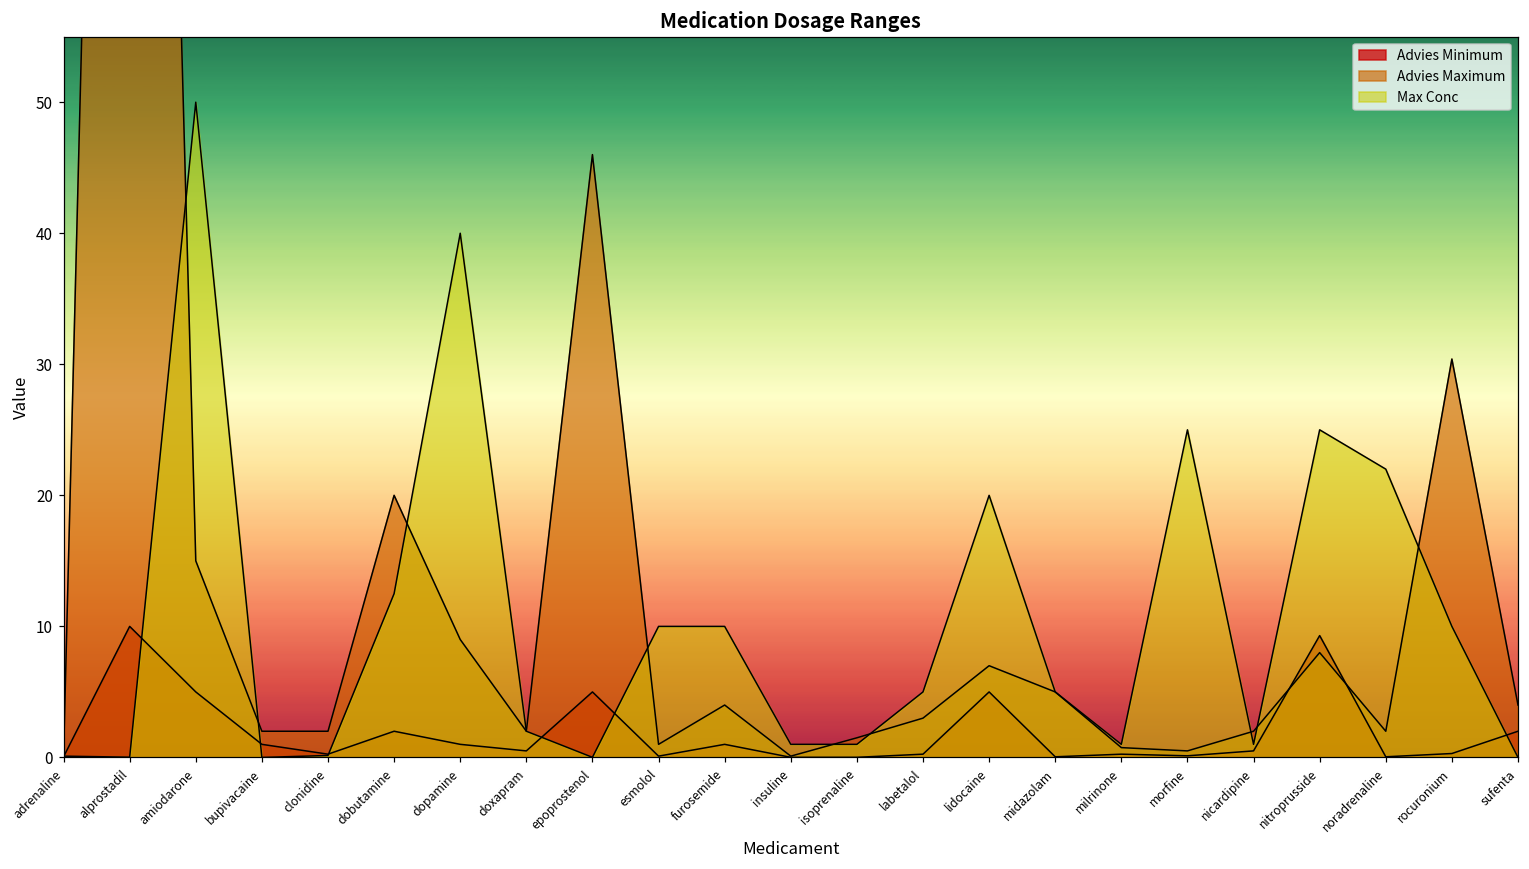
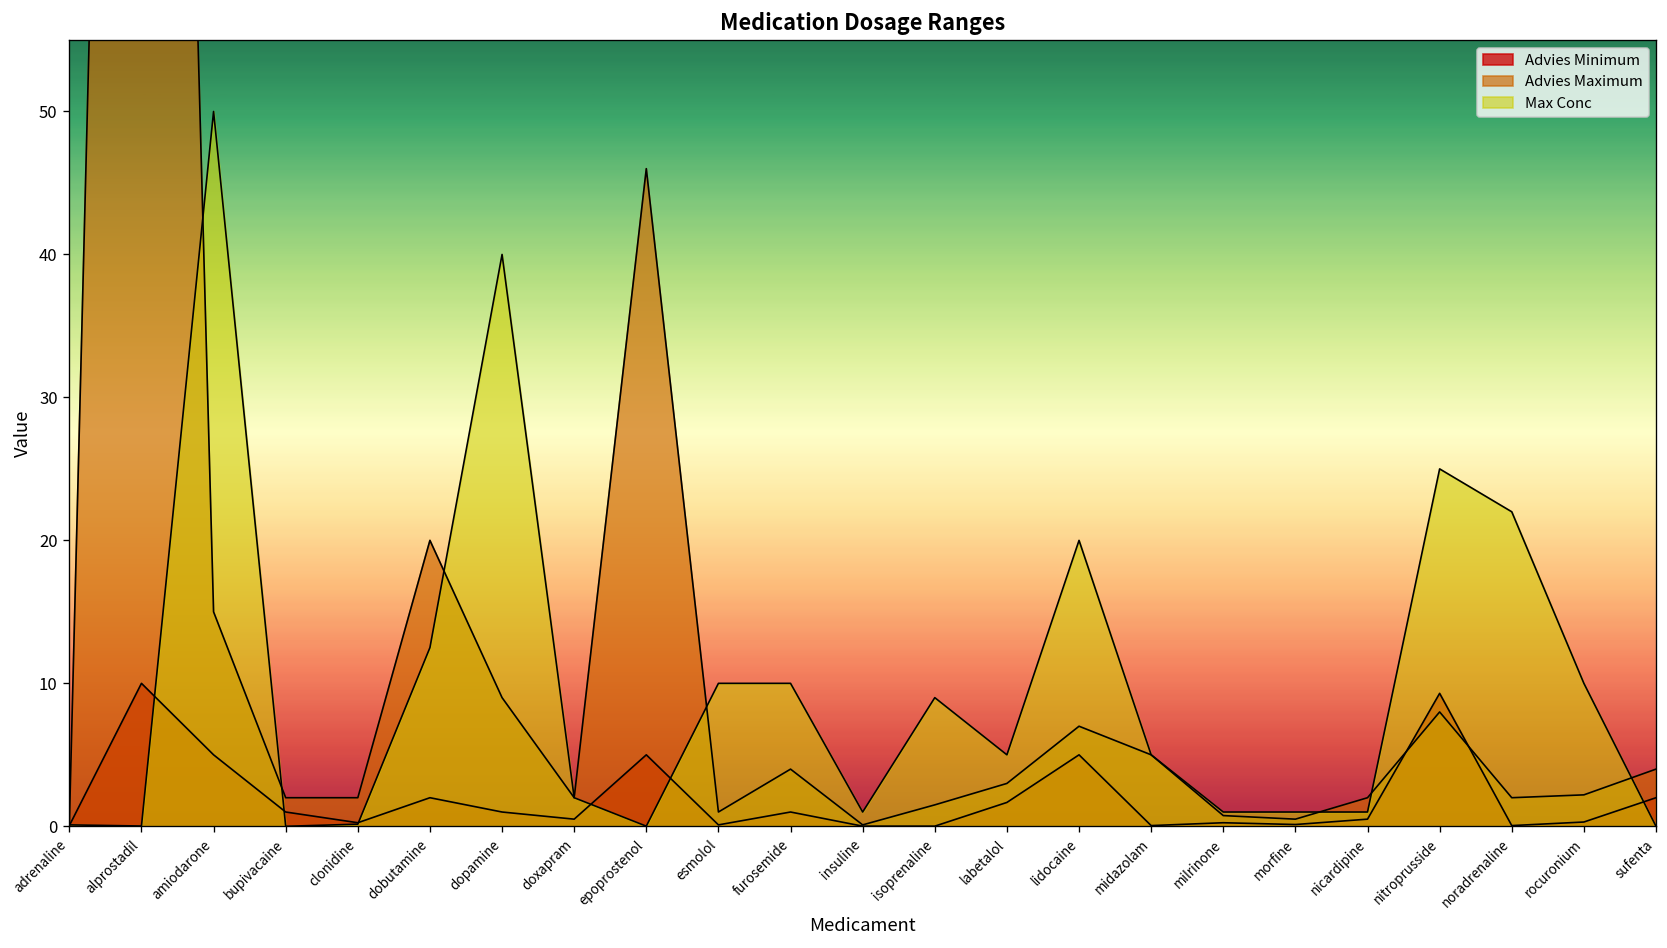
  {
    "Advies Minimum": {
      "alprostadil": 10.0,
      "amiodarone": 5.0,
      "bupivacaine": 1.0,
      "dobutamine": 2.0,
      "dopamine": 1.0,
      "doxapram": 0.5,
      "epoprostenol": 5.0,
      "esmolol": 0.1,
      "furosemide": 1.0,
      "isoprenaline": 0.0,
-     "labetalol": 0.3,
+     "labetalol": 1.7,
      "lidocaine": 5.0,
      "midazolam": 0.1,
      "milrinone": 0.3,
      "morfine": 0.1,
      "nicardipine": 0.5,
      "nitroprusside": 9.3,
      "noradrenaline": 0.1,
      "rocuronium": 0.3,
      "sufenta": 2.0
    },
    "Advies Maximum": {
      "amiodarone": 15.0,
      "bupivacaine": 2.0,
      "clonidine": 2.0,
      "dobutamine": 20.0,
      "dopamine": 9.0,
      "epoprostenol": 46.0,
      "esmolol": 1.0,
      "furosemide": 4.0,
      "isoprenaline": 1.5,
      "labetalol": 3.0,
      "lidocaine": 7.0,
      "milrinone": 0.8,
      "morfine": 0.5,
      "nicardipine": 2.0,
      "nitroprusside": 8.0,
      "noradrenaline": 2.0,
-     "rocuronium": 30.4,
+     "rocuronium": 2.2,
      "sufenta": 4.0
    },
    "Max Conc": {
      "alprostadil": 0,
      "amiodarone": 50,
      "bupivacaine": 0,
      "dobutamine": 12.5,
      "dopamine": 40,
      "epoprostenol": 0,
      "esmolol": 10,
      "furosemide": 10,
      "insuline": 1,
-     "isoprenaline": 1,
+     "isoprenaline": 9,
      "labetalol": 5,
      "lidocaine": 20,
      "milrinone": 1,
-     "morfine": 25,
+     "morfine": 1,
      "nicardipine": 1,
      "nitroprusside": 25,
      "noradrenaline": 22,
      "rocuronium": 10,
      "sufenta": 0
    }
  }
